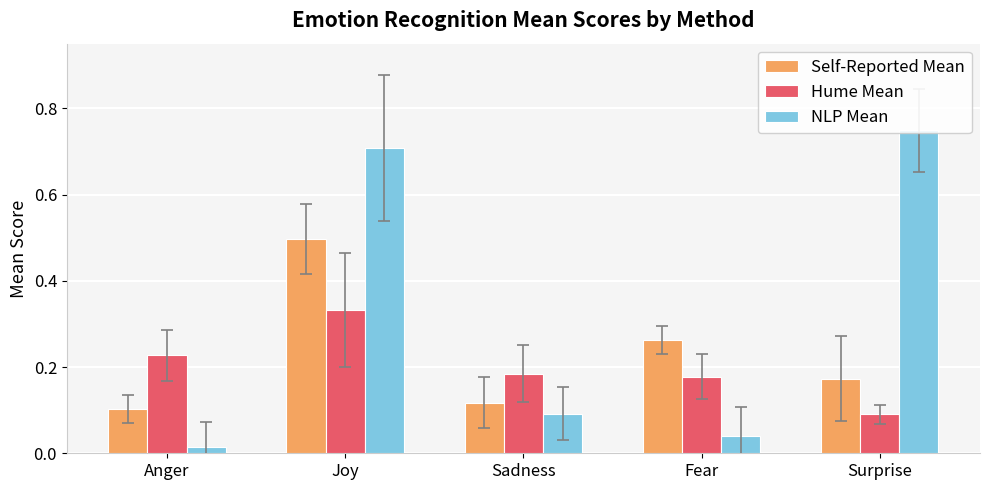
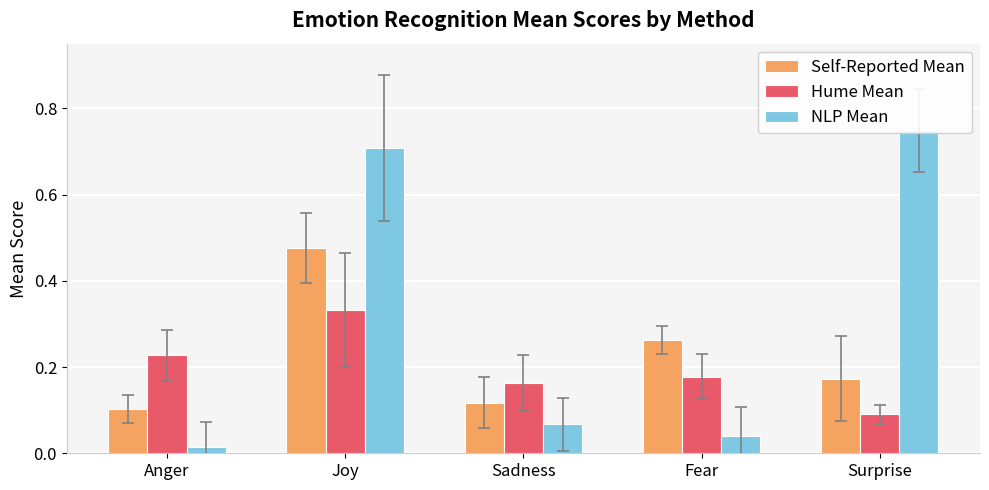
  {
    "Self-Reported Mean": {
      "Anger": 0.10,
-     "Joy": 0.50,
+     "Joy": 0.48,
      "Sadness": 0.12,
      "Fear": 0.26,
      "Surprise": 0.17
    },
    "Hume Mean": {
      "Anger": 0.23,
      "Joy": 0.33,
-     "Sadness": 0.19,
+     "Sadness": 0.16,
      "Fear": 0.18,
      "Surprise": 0.09
    },
    "NLP Mean": {
      "Anger": 0.02,
      "Joy": 0.71,
-     "Sadness": 0.09,
+     "Sadness": 0.07,
      "Fear": 0.04
    }
  }
